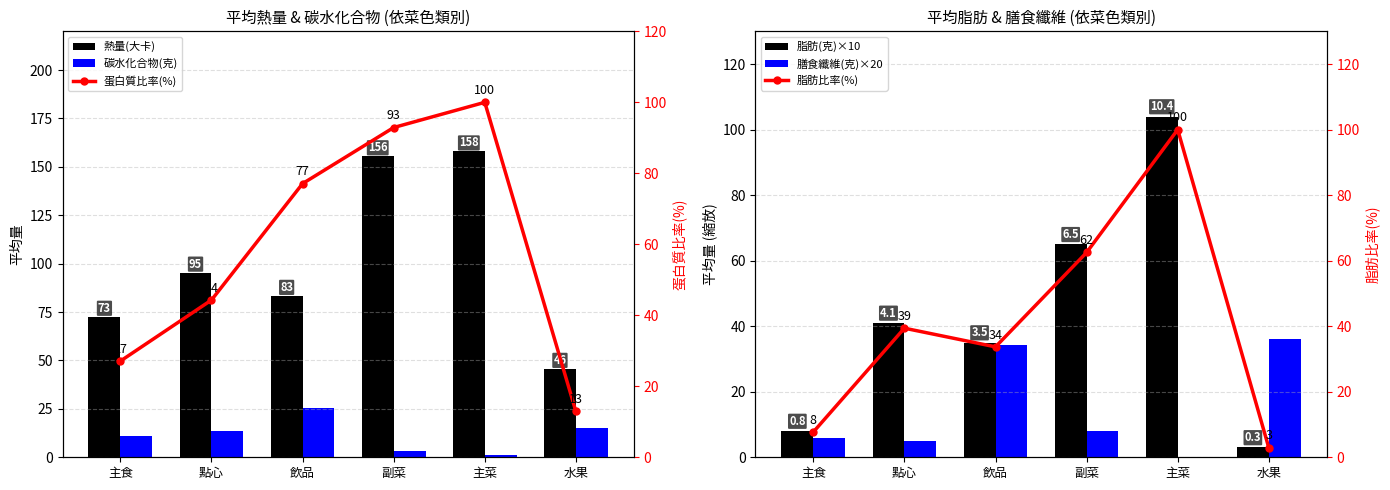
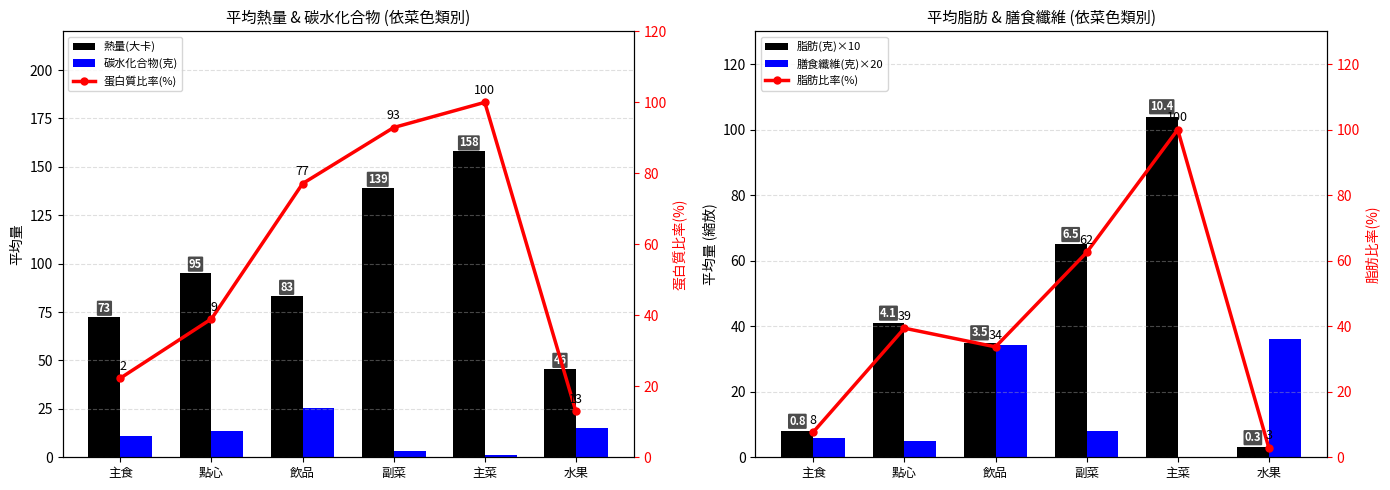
  {
    "平均熱量 & 碳水化合物 (依菜色類別)": {
      "熱量(大卡)": {
-       "副菜": 156
+       "副菜": 139
      },
      "蛋白質比率(%)": {
-       "主食": 27,
-       "點心": 44,
+       "主食": 22,
+       "點心": 39,
        "飲品": 77,
        "副菜": 93,
        "主菜": 100,
        "水果": 13
      }
    },
    "平均脂肪 & 膳食纖維 (依菜色類別)": {
      "膳食纖維(克)×20": {
        "主食": 6,
        "點心": 5,
        "副菜": 8,
        "主菜": 0
      },
      "脂肪比率(%)": {
        "主食": 8,
        "水果": 3
      }
    }
  }
